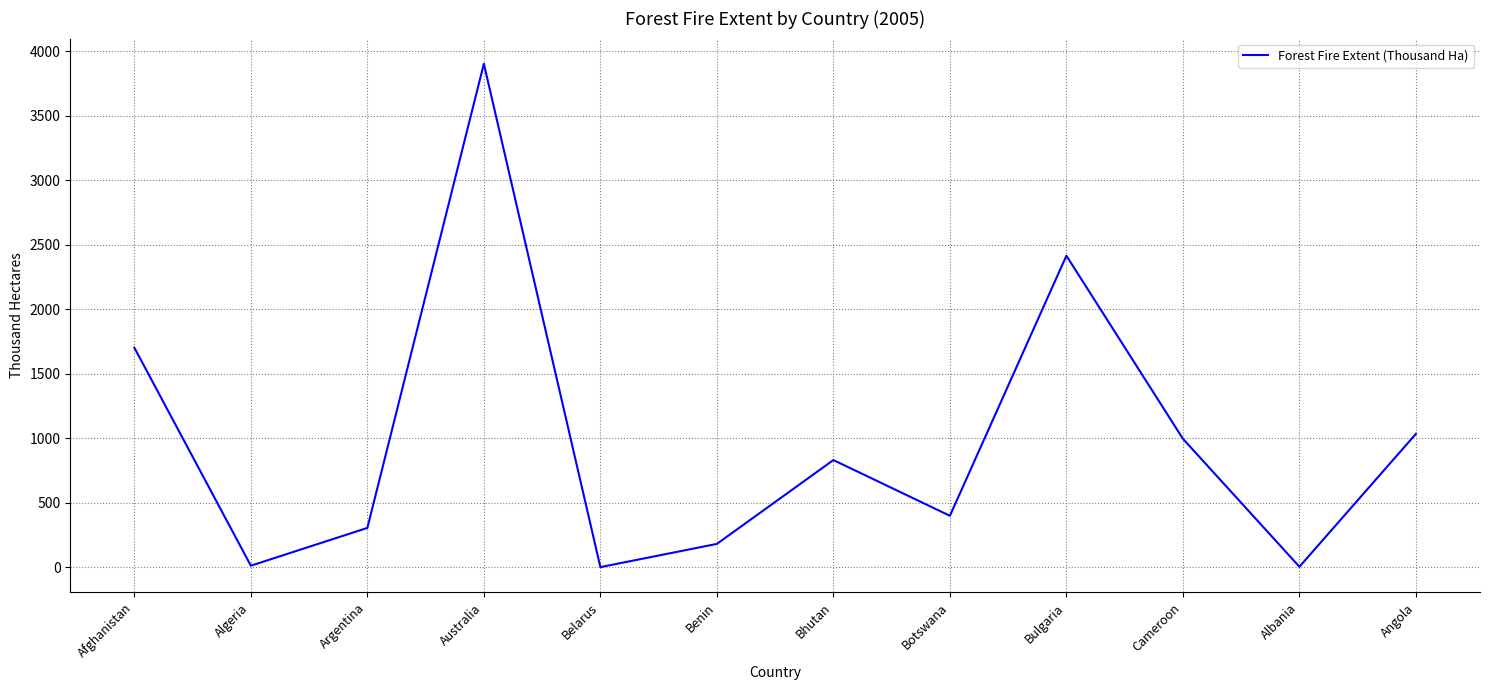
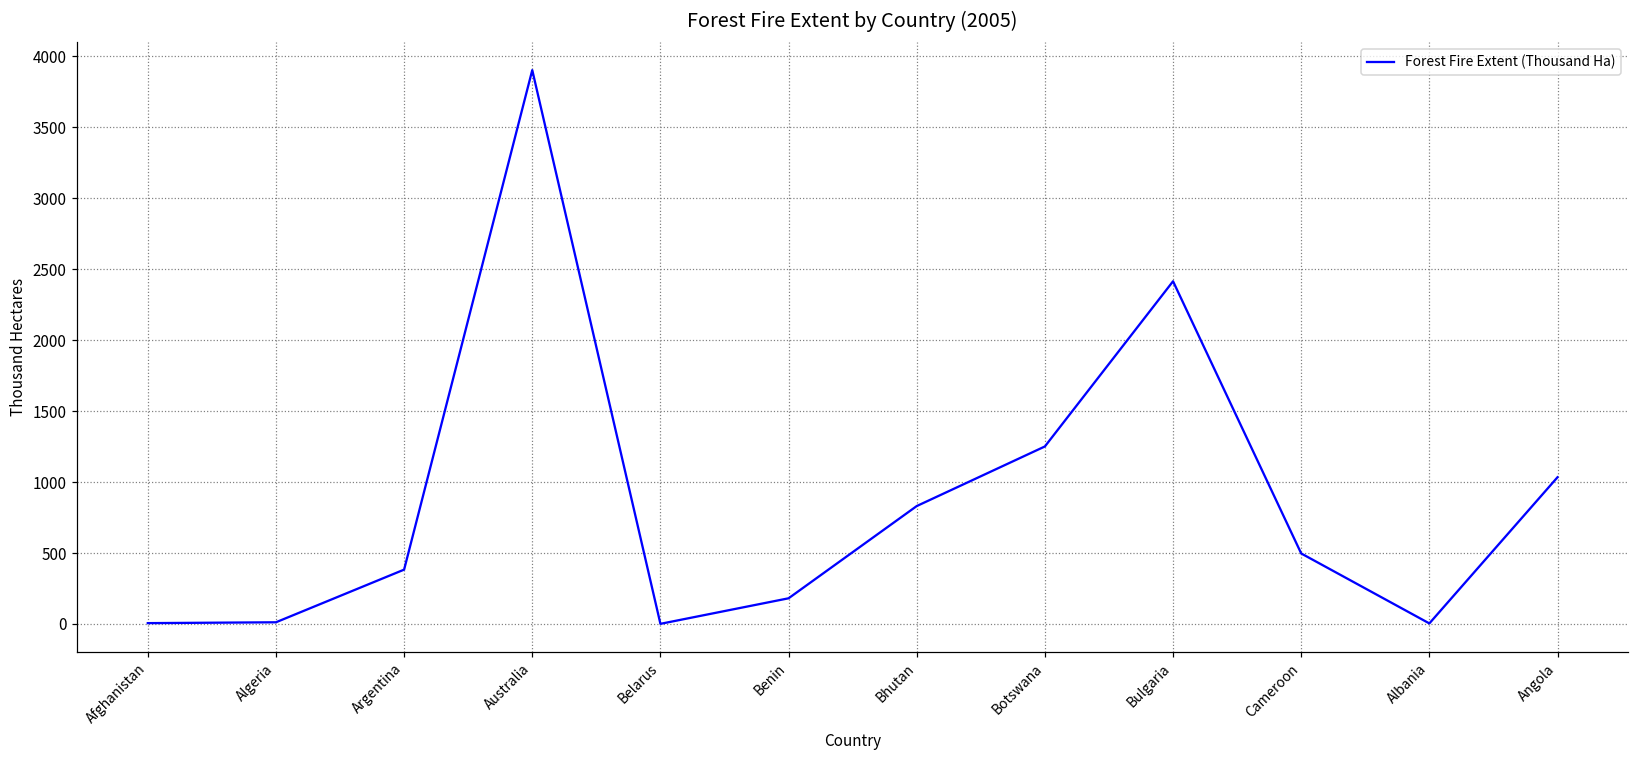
  {
-   "Afghanistan": 1700,
+   "Afghanistan": 10,
    "Algeria": 10,
-   "Argentina": 310,
+   "Argentina": 380,
    "Australia": 3900,
    "Belarus": 0,
    "Benin": 180,
    "Bhutan": 830,
-   "Botswana": 400,
+   "Botswana": 1250,
    "Bulgaria": 2420,
-   "Cameroon": 1000,
+   "Cameroon": 500,
    "Albania": 0,
    "Angola": 1030
  }
